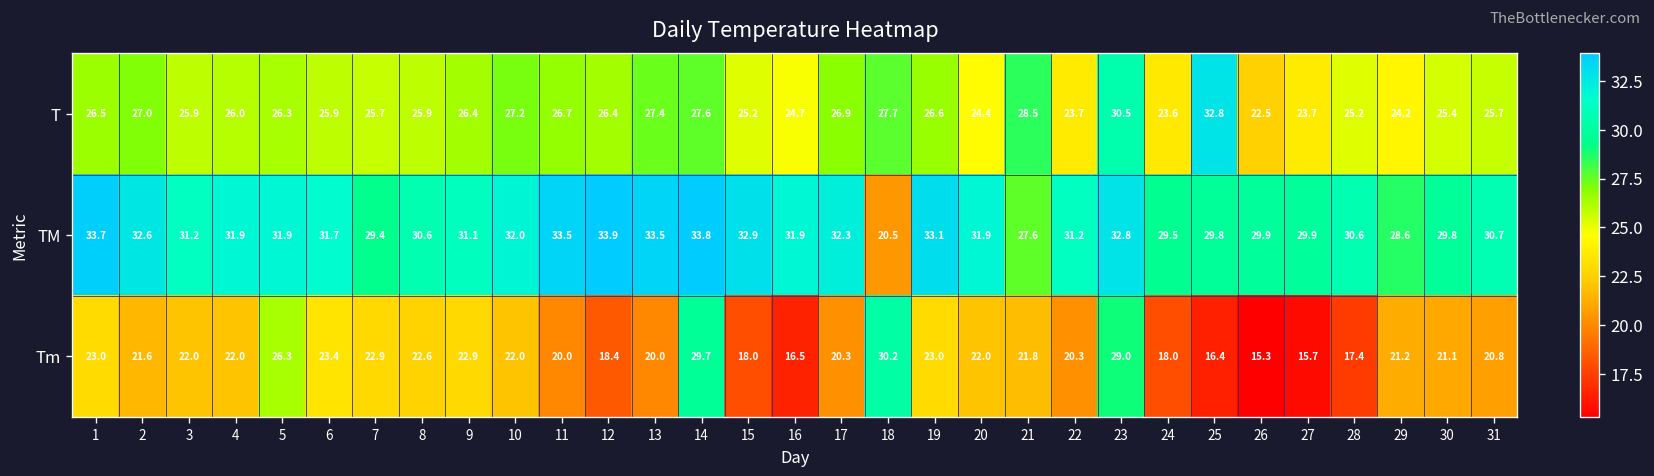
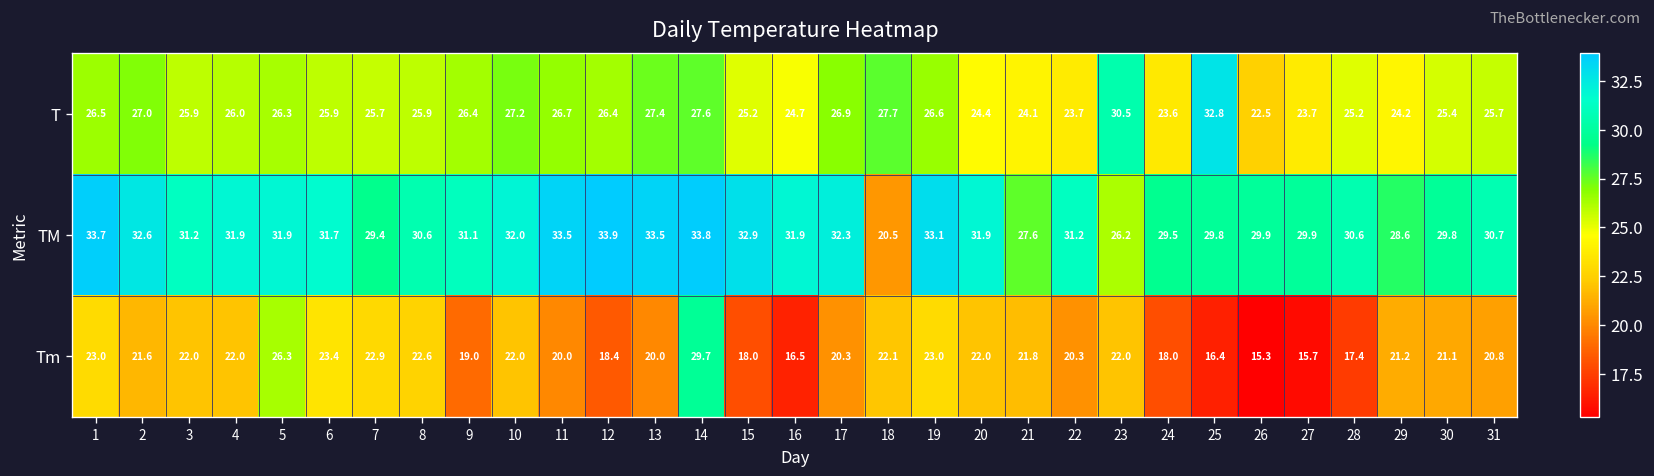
  {
    "T": {
      "1": 26.5,
      "2": 27.0,
      "3": 25.9,
      "4": 26.0,
      "5": 26.3,
      "6": 25.9,
      "7": 25.7,
      "8": 25.9,
      "9": 26.4,
      "10": 27.2,
      "11": 26.7,
      "12": 26.4,
      "13": 27.4,
      "14": 27.6,
      "15": 25.2,
      "16": 24.7,
      "17": 26.9,
      "18": 27.7,
      "19": 26.6,
      "20": 24.4,
-     "21": 28.5,
+     "21": 24.1,
      "22": 23.7,
      "23": 30.5,
      "24": 23.6,
      "25": 32.8,
      "26": 22.5,
      "27": 23.7,
      "28": 25.2,
      "29": 24.2,
      "30": 25.4,
      "31": 25.7
    },
    "TM": {
      "1": 33.7,
      "2": 32.6,
      "3": 31.2,
      "4": 31.9,
      "5": 31.9,
      "6": 31.7,
      "7": 29.4,
      "8": 30.6,
      "9": 31.1,
      "10": 32.0,
      "11": 33.5,
      "12": 33.9,
      "13": 33.5,
      "14": 33.8,
      "15": 32.9,
      "16": 31.9,
      "17": 32.3,
      "18": 20.5,
      "19": 33.1,
      "20": 31.9,
      "21": 27.6,
      "22": 31.2,
-     "23": 32.8,
+     "23": 26.2,
      "24": 29.5,
      "25": 29.8,
      "26": 29.9,
      "27": 29.9,
      "28": 30.6,
      "29": 28.6,
      "30": 29.8,
      "31": 30.7
    },
    "Tm": {
      "1": 23.0,
      "2": 21.6,
      "3": 22.0,
      "4": 22.0,
      "5": 26.3,
      "6": 23.4,
      "7": 22.9,
      "8": 22.6,
-     "9": 22.9,
+     "9": 19.0,
      "10": 22.0,
      "11": 20.0,
      "12": 18.4,
      "13": 20.0,
      "14": 29.7,
      "15": 18.0,
      "16": 16.5,
      "17": 20.3,
-     "18": 30.2,
+     "18": 22.1,
      "19": 23.0,
      "20": 22.0,
      "21": 21.8,
      "22": 20.3,
-     "23": 29.0,
+     "23": 22.0,
      "24": 18.0,
      "25": 16.4,
      "26": 15.3,
      "27": 15.7,
      "28": 17.4,
      "29": 21.2,
      "30": 21.1,
      "31": 20.8
    }
  }
